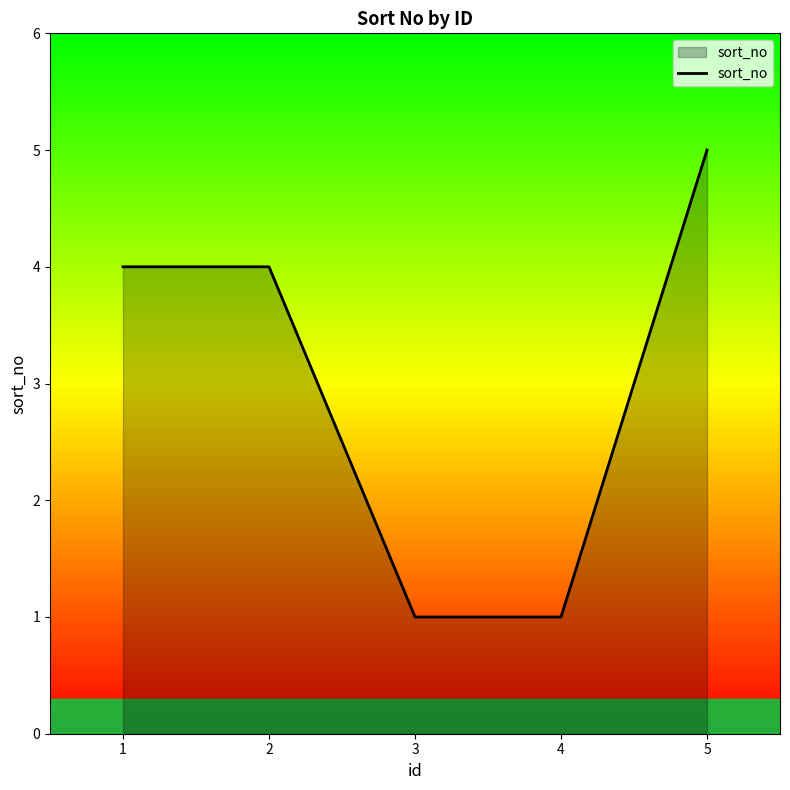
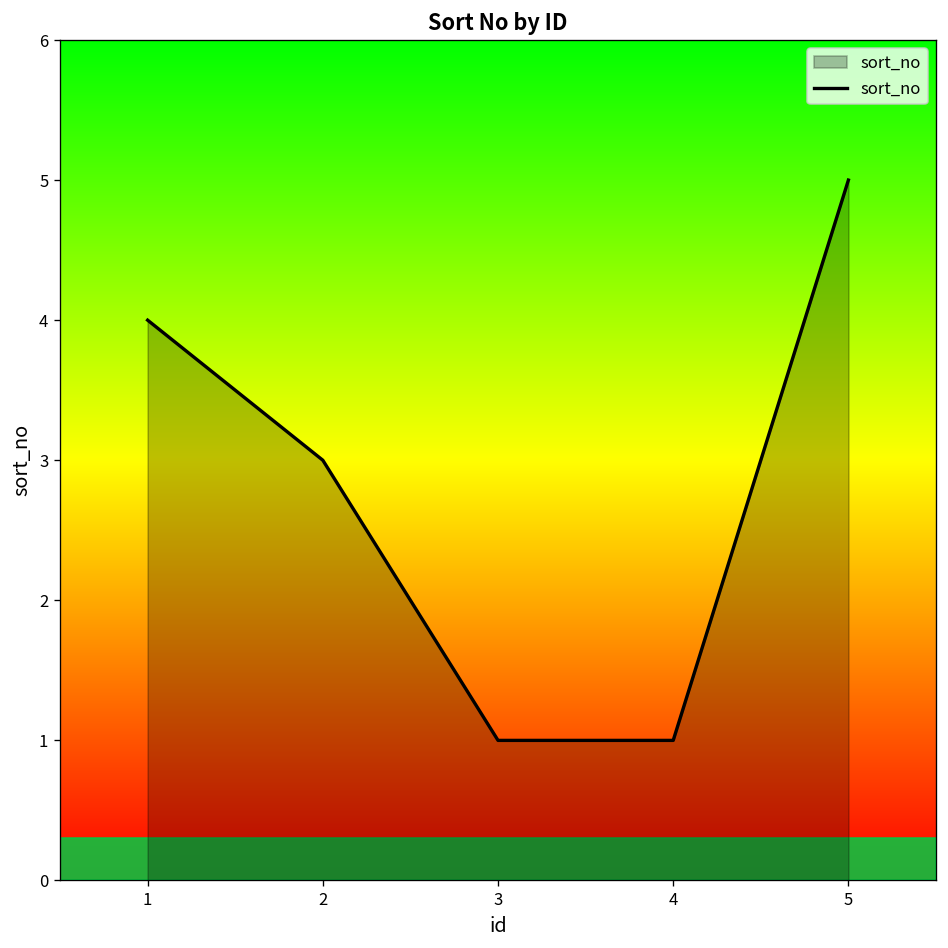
  {
    "1": 4,
-   "2": 4,
+   "2": 3,
    "3": 1,
    "4": 1,
    "5": 5
  }
